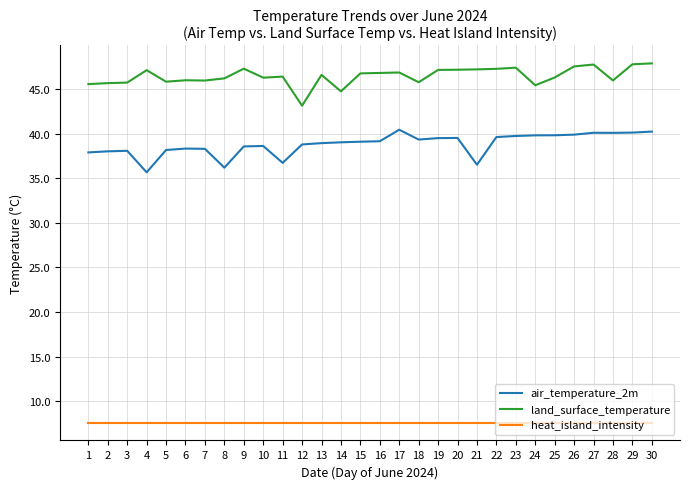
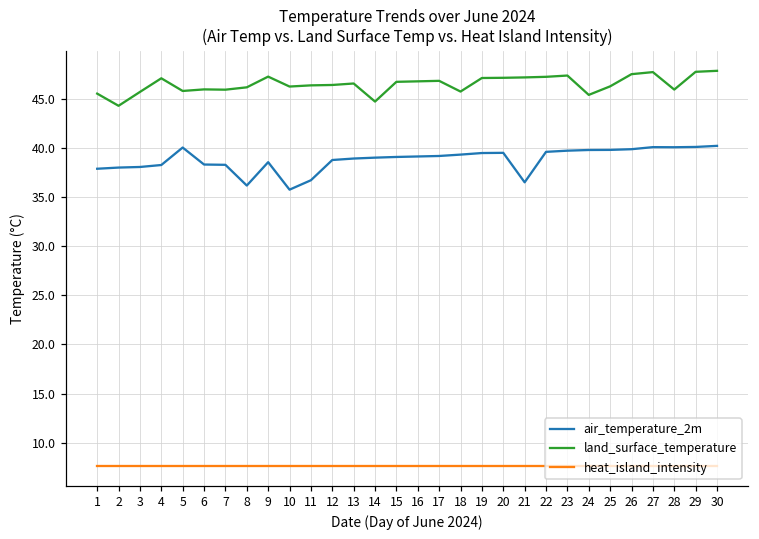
  {
    "air_temperature_2m": {
      "1": 38,
      "2": 38,
      "3": 38,
-     "4": 36,
-     "5": 38,
+     "4": 38,
+     "5": 40,
      "6": 38,
      "7": 38,
      "8": 36,
      "9": 39,
-     "10": 39,
+     "10": 36,
      "11": 37,
      "12": 39,
      "13": 39,
      "14": 39,
      "15": 39,
      "16": 39,
-     "17": 40,
+     "17": 39,
      "18": 39,
      "19": 39,
      "20": 40,
      "21": 37,
      "22": 40,
      "23": 40,
      "24": 40,
      "25": 40,
      "26": 40,
      "27": 40,
      "28": 40,
      "29": 40,
      "30": 40
    },
    "land_surface_temperature": {
      "1": 46,
-     "2": 46,
+     "2": 44,
      "3": 46,
      "4": 47,
      "5": 46,
      "6": 46,
      "7": 46,
      "8": 46,
      "9": 47,
      "10": 46,
      "11": 46,
-     "12": 43,
+     "12": 46,
      "13": 47,
      "14": 45,
      "15": 47,
      "16": 47,
      "17": 47,
      "18": 46,
      "19": 47,
      "20": 47,
      "21": 47,
      "22": 47,
      "23": 47,
      "24": 45,
      "25": 46,
      "26": 48,
      "27": 48,
      "28": 46,
      "29": 48,
      "30": 48
    },
    "heat_island_intensity": {
      "1": 8,
      "2": 8,
      "3": 8,
      "4": 8,
      "5": 8,
      "6": 8,
      "7": 8,
      "8": 8,
      "9": 8,
      "10": 8,
      "11": 8,
      "12": 8,
      "13": 8,
      "14": 8,
      "15": 8,
      "16": 8,
      "17": 8,
      "18": 8,
      "19": 8,
      "20": 8,
      "21": 8
    }
  }
